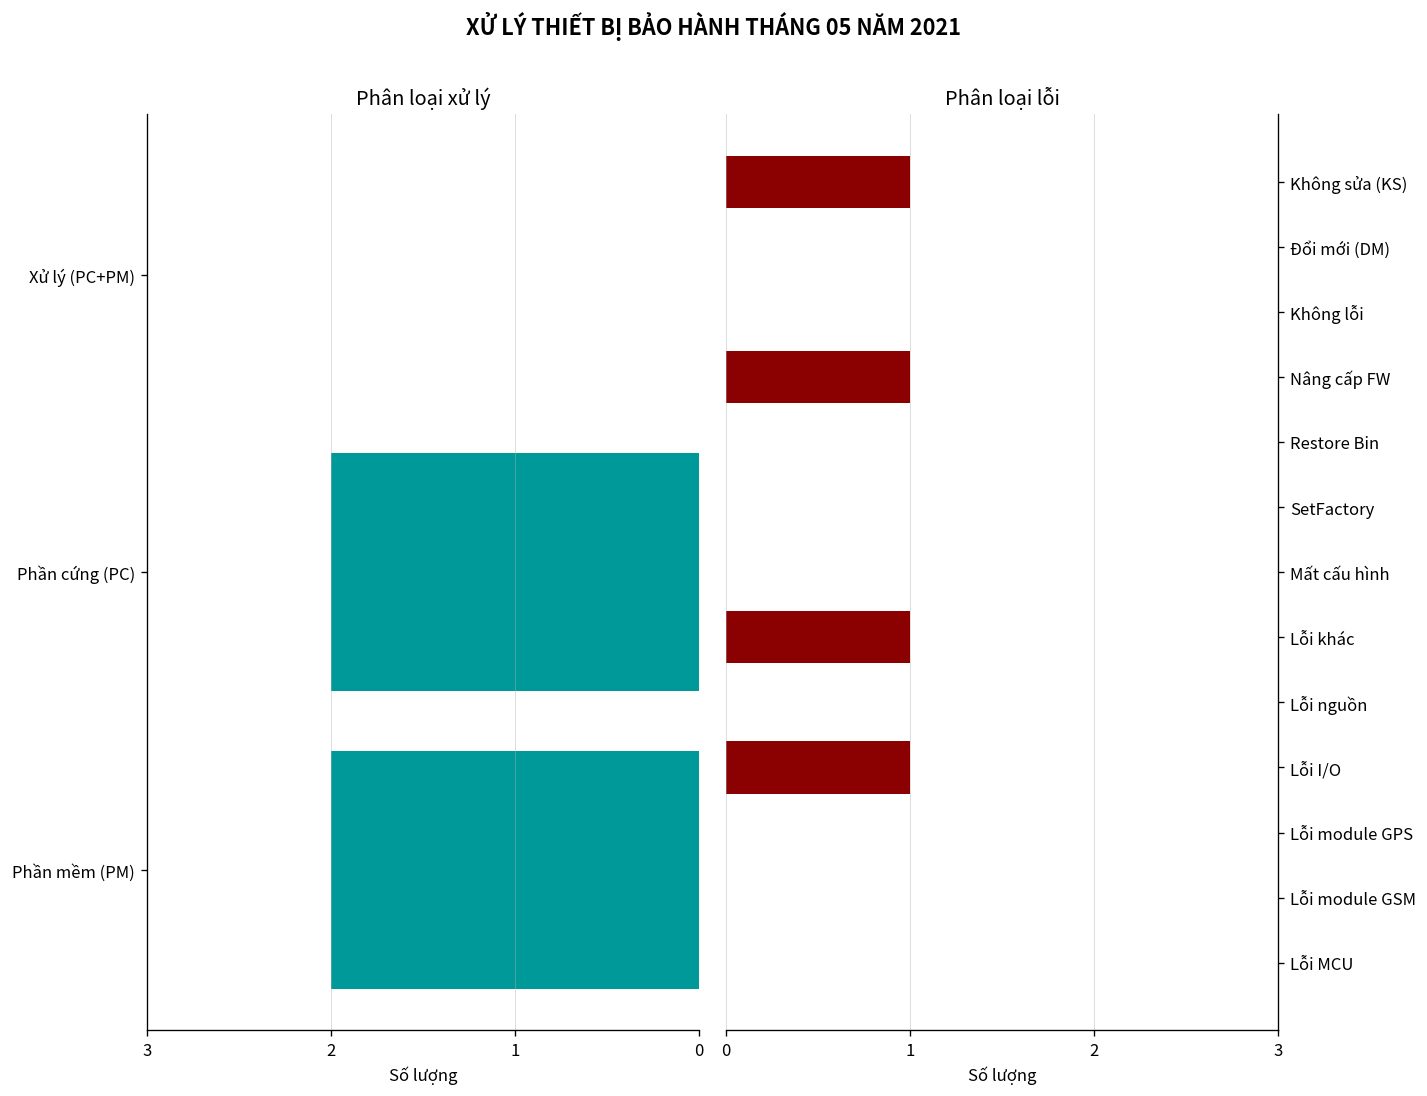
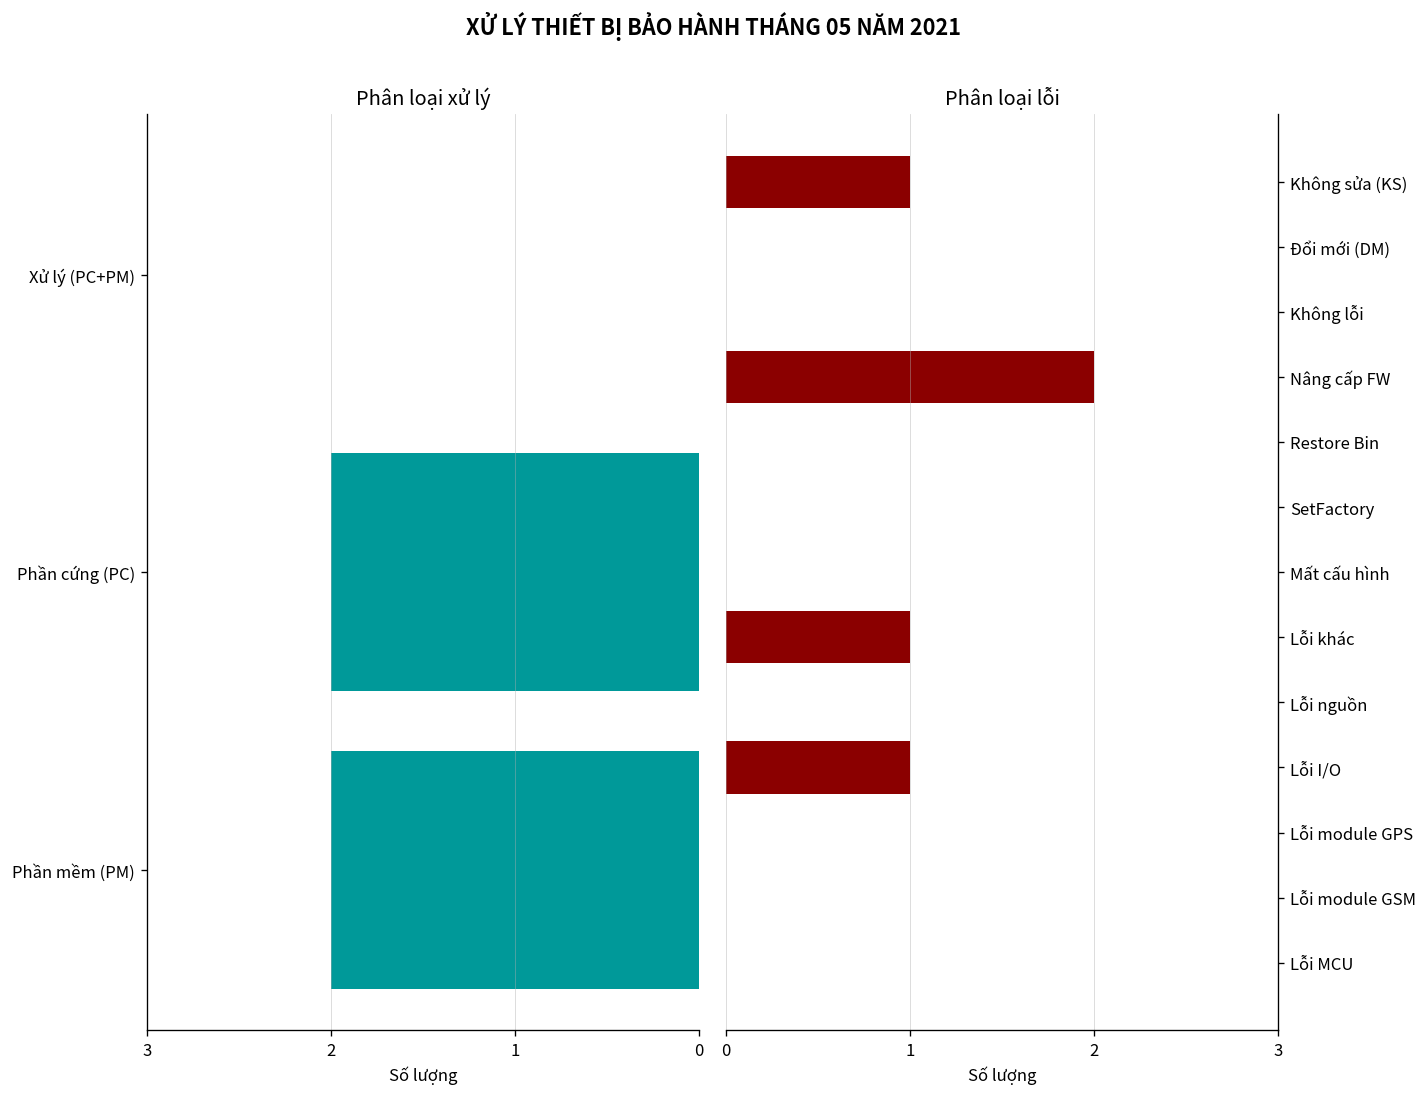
  {
    "Phân loại xử lý": {
      "Xử lý (PC+PM)": 0.00,
      "Phần cứng (PC)": 2.00,
      "Phần mềm (PM)": 2.00
    },
    "Phân loại lỗi": {
      "Không sửa (KS)": 1,
      "Đổi mới (DM)": 0,
      "Không lỗi": 0,
-     "Nâng cấp FW": 1,
+     "Nâng cấp FW": 2,
      "Restore Bin": 0,
      "SetFactory": 0,
      "Mất cấu hình": 0,
      "Lỗi khác": 1,
      "Lỗi nguồn": 0,
      "Lỗi I/O": 1,
      "Lỗi module GPS": 0,
      "Lỗi module GSM": 0,
      "Lỗi MCU": 0
    }
  }
